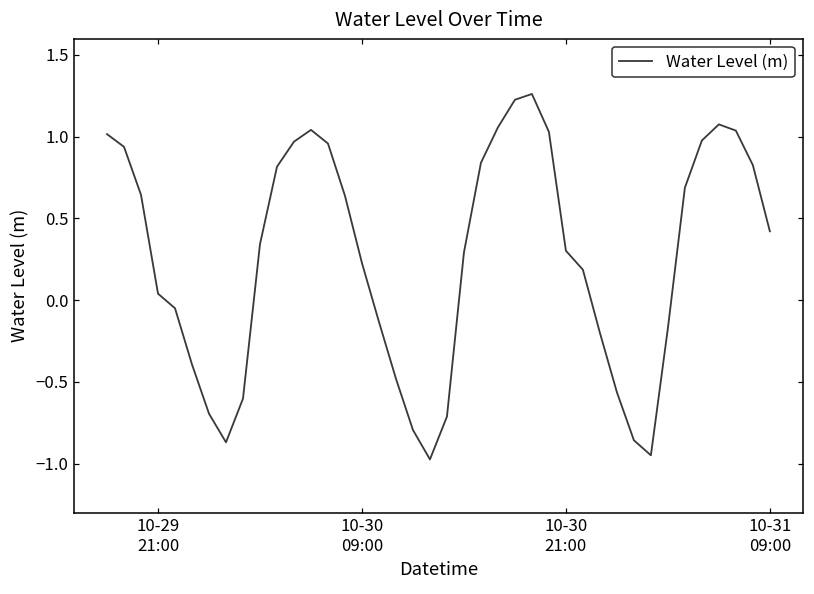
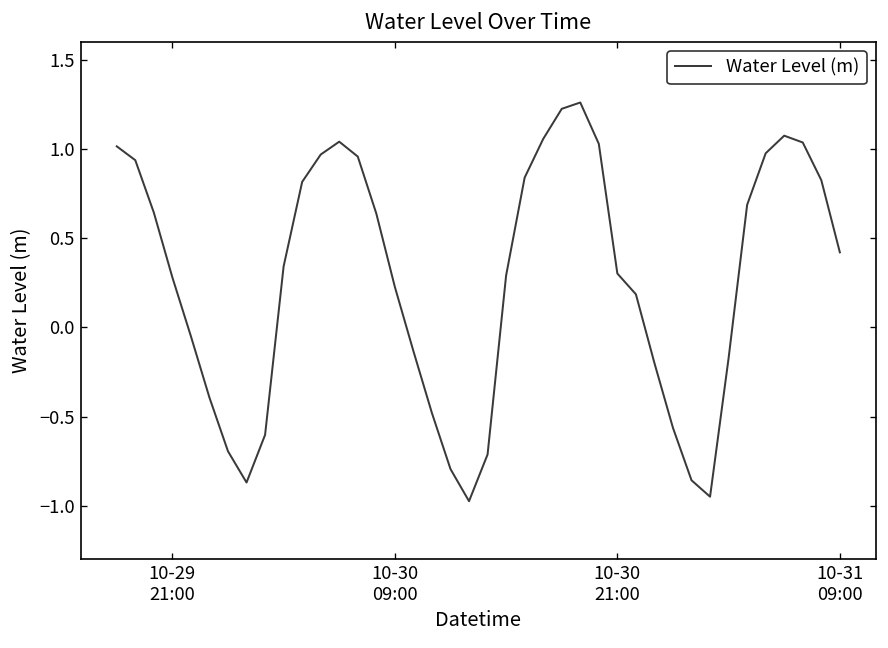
  {
-   "10-29 21:00": 0.04,
+   "10-29 21:00": 0.28,
    "10-30 09:00": 0.23,
    "10-30 21:00": 0.30,
    "10-31 09:00": 0.42
  }
